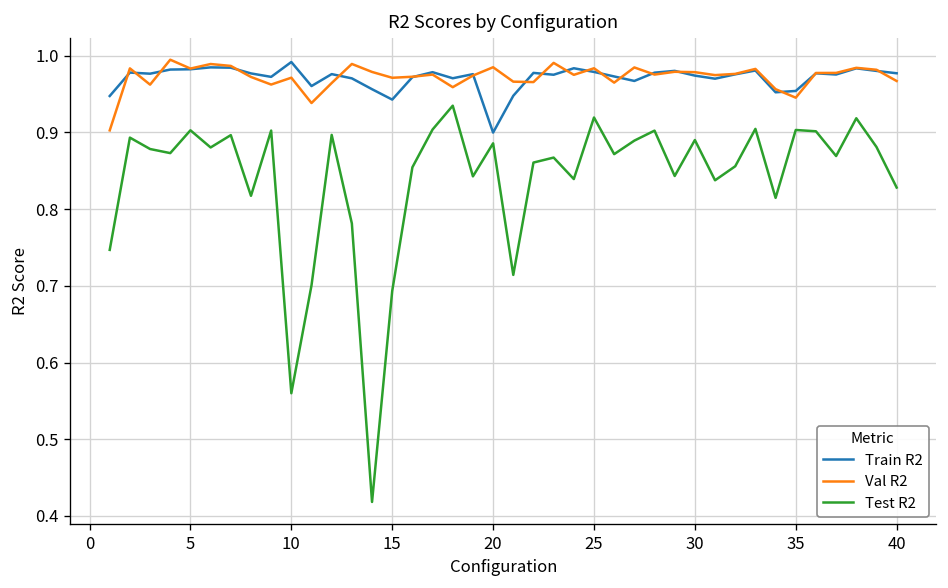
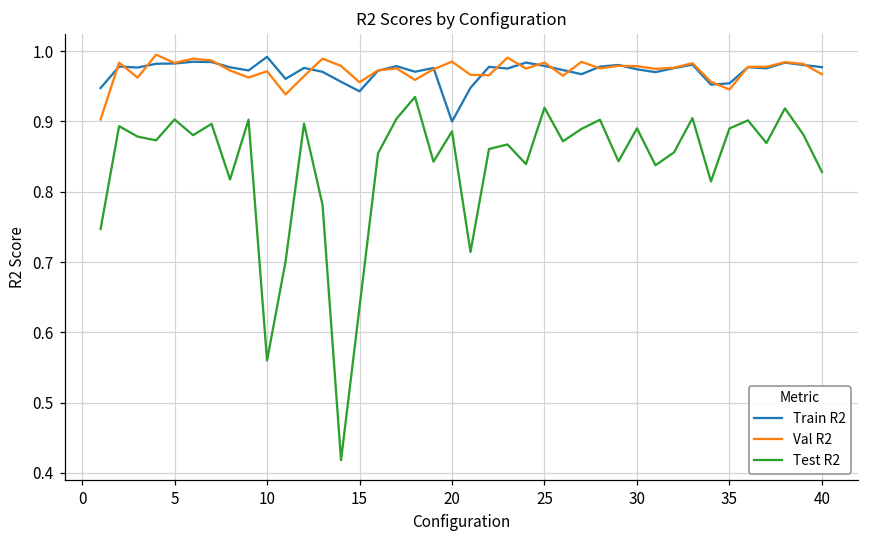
  {
    "Train R2": {
      "10": 0.99,
      "15": 0.94,
      "20": 0.90,
      "25": 0.98,
      "30": 0.97,
      "35": 0.95,
      "40": 0.98
    },
    "Val R2": {
      "10": 0.97,
-     "15": 0.97,
+     "15": 0.96,
      "20": 0.99,
      "25": 0.98,
      "30": 0.98,
      "35": 0.95,
      "40": 0.97
    },
    "Test R2": {
      "5": 0.90,
      "10": 0.56,
-     "15": 0.69,
+     "15": 0.64,
      "20": 0.89,
      "25": 0.92,
      "30": 0.89,
-     "35": 0.90,
+     "35": 0.89,
      "40": 0.83
    }
  }
